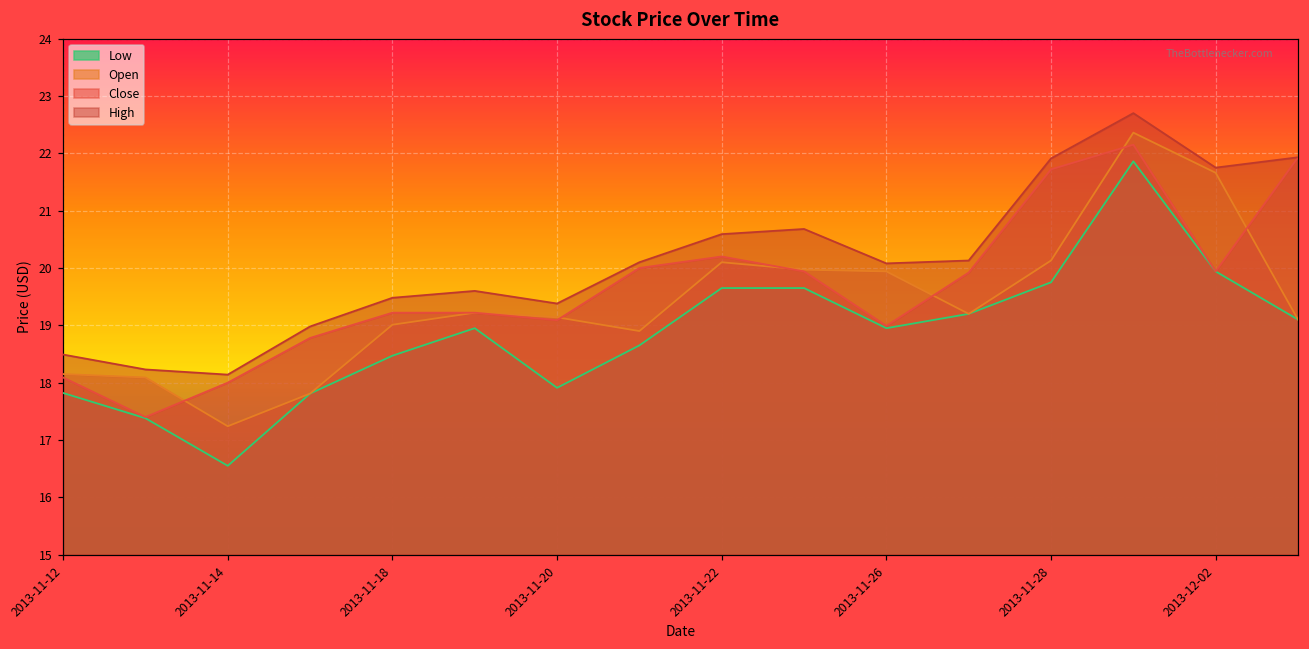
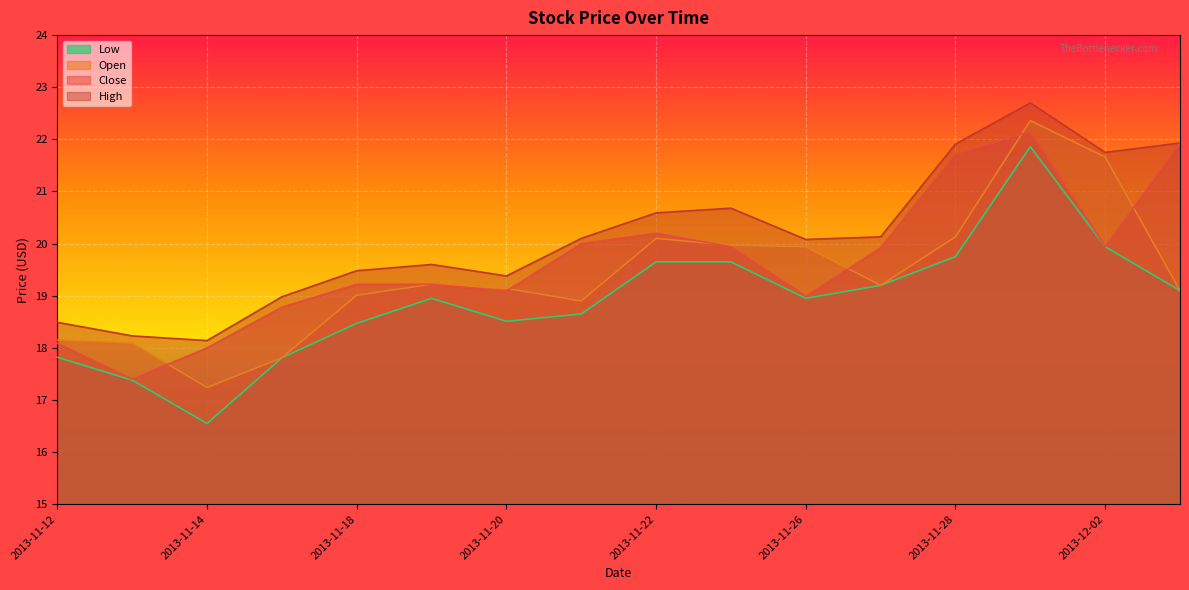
  {
    "Low": {
      "2013-11-12": 17.8,
      "2013-11-14": 16.6,
      "2013-11-18": 18.5,
-     "2013-11-20": 17.9,
+     "2013-11-20": 18.5,
      "2013-11-22": 19.7,
      "2013-11-28": 19.8
    }
  }
